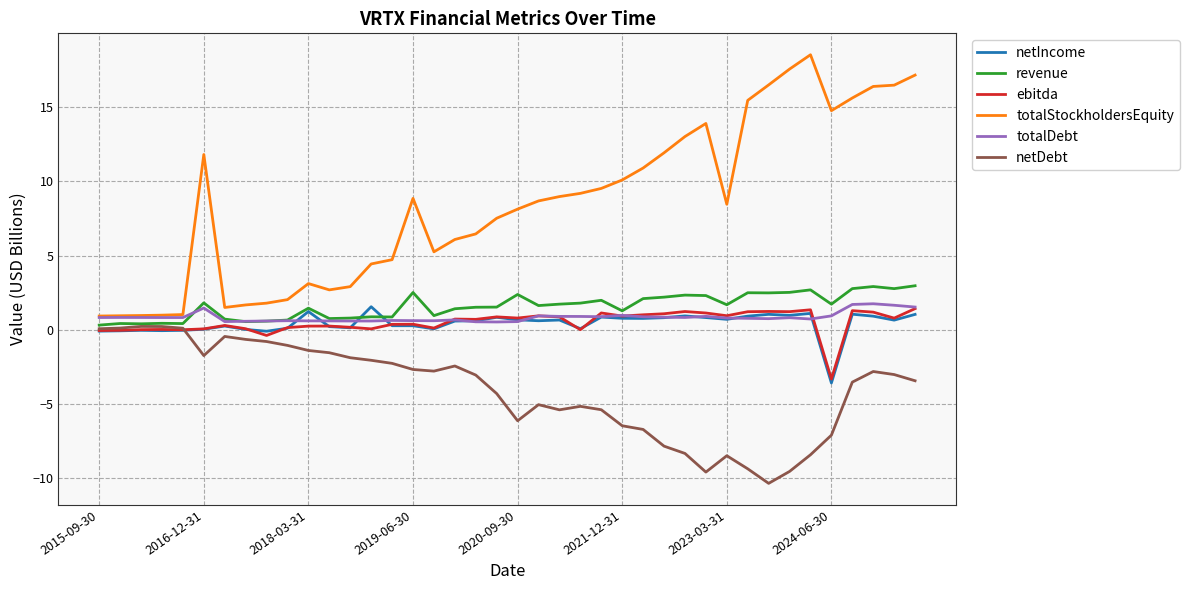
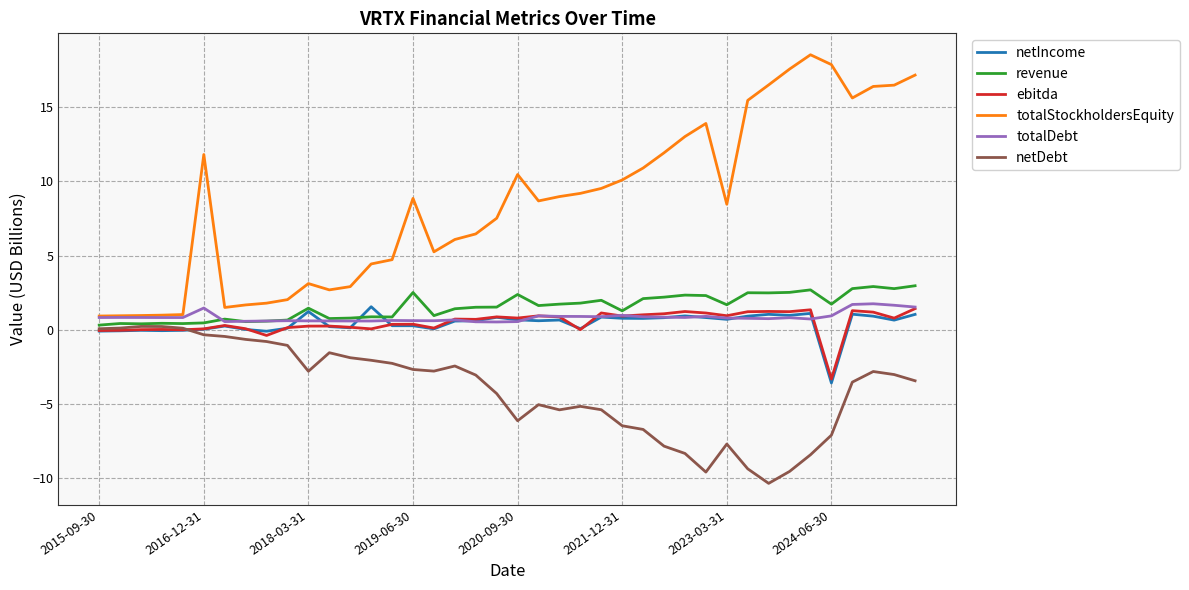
  {
    "netIncome": {
      "2018-03-31": 1.2,
      "2024-06-30": -3.6
    },
    "revenue": {
      "2015-09-30": 0.3,
-     "2016-12-31": 1.8,
+     "2016-12-31": 0.5,
      "2018-03-31": 1.5,
      "2019-06-30": 2.5,
      "2020-09-30": 2.4,
      "2021-12-31": 1.3,
      "2023-03-31": 1.7,
      "2024-06-30": 1.7
    },
    "ebitda": {
      "2018-03-31": 0.2,
      "2024-06-30": -3.3
    },
    "totalStockholdersEquity": {
      "2016-12-31": 11.8,
      "2018-03-31": 3.1,
      "2019-06-30": 8.9,
-     "2020-09-30": 8.1,
+     "2020-09-30": 10.5,
      "2021-12-31": 10.1,
      "2023-03-31": 8.5,
-     "2024-06-30": 14.8
+     "2024-06-30": 17.9
    },
    "totalDebt": {
      "2016-12-31": 1.5,
      "2018-03-31": 0.6,
      "2019-06-30": 0.6,
      "2024-06-30": 0.9
    },
    "netDebt": {
-     "2016-12-31": -1.7,
-     "2018-03-31": -1.4,
+     "2016-12-31": -0.3,
+     "2018-03-31": -2.8,
      "2019-06-30": -2.7,
      "2020-09-30": -6.1,
      "2021-12-31": -6.5,
-     "2023-03-31": -8.5,
+     "2023-03-31": -7.7,
      "2024-06-30": -7.1
    }
  }
